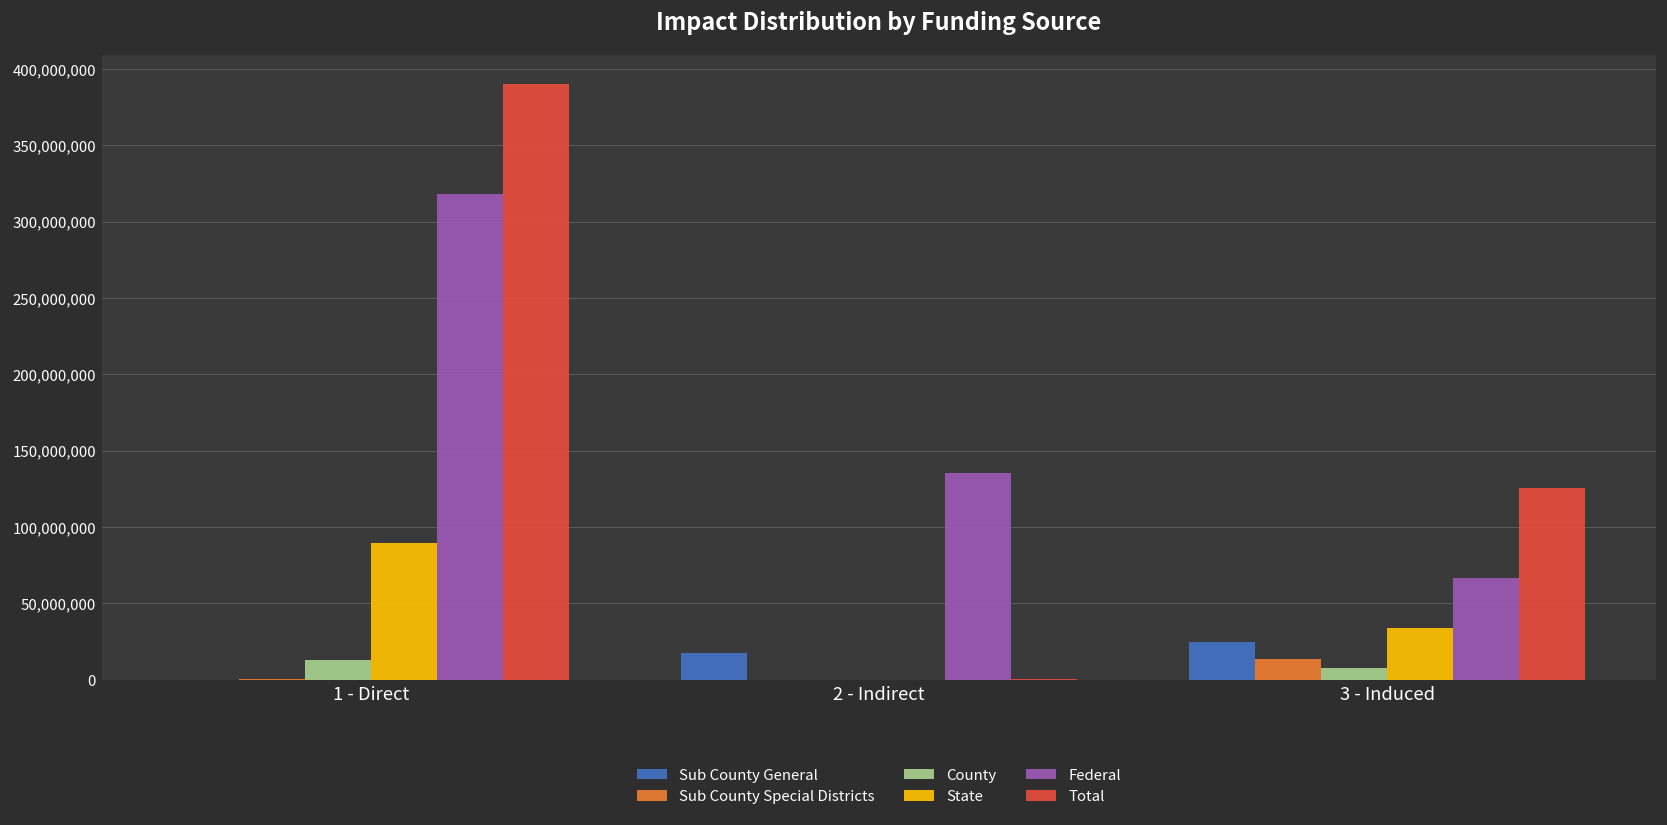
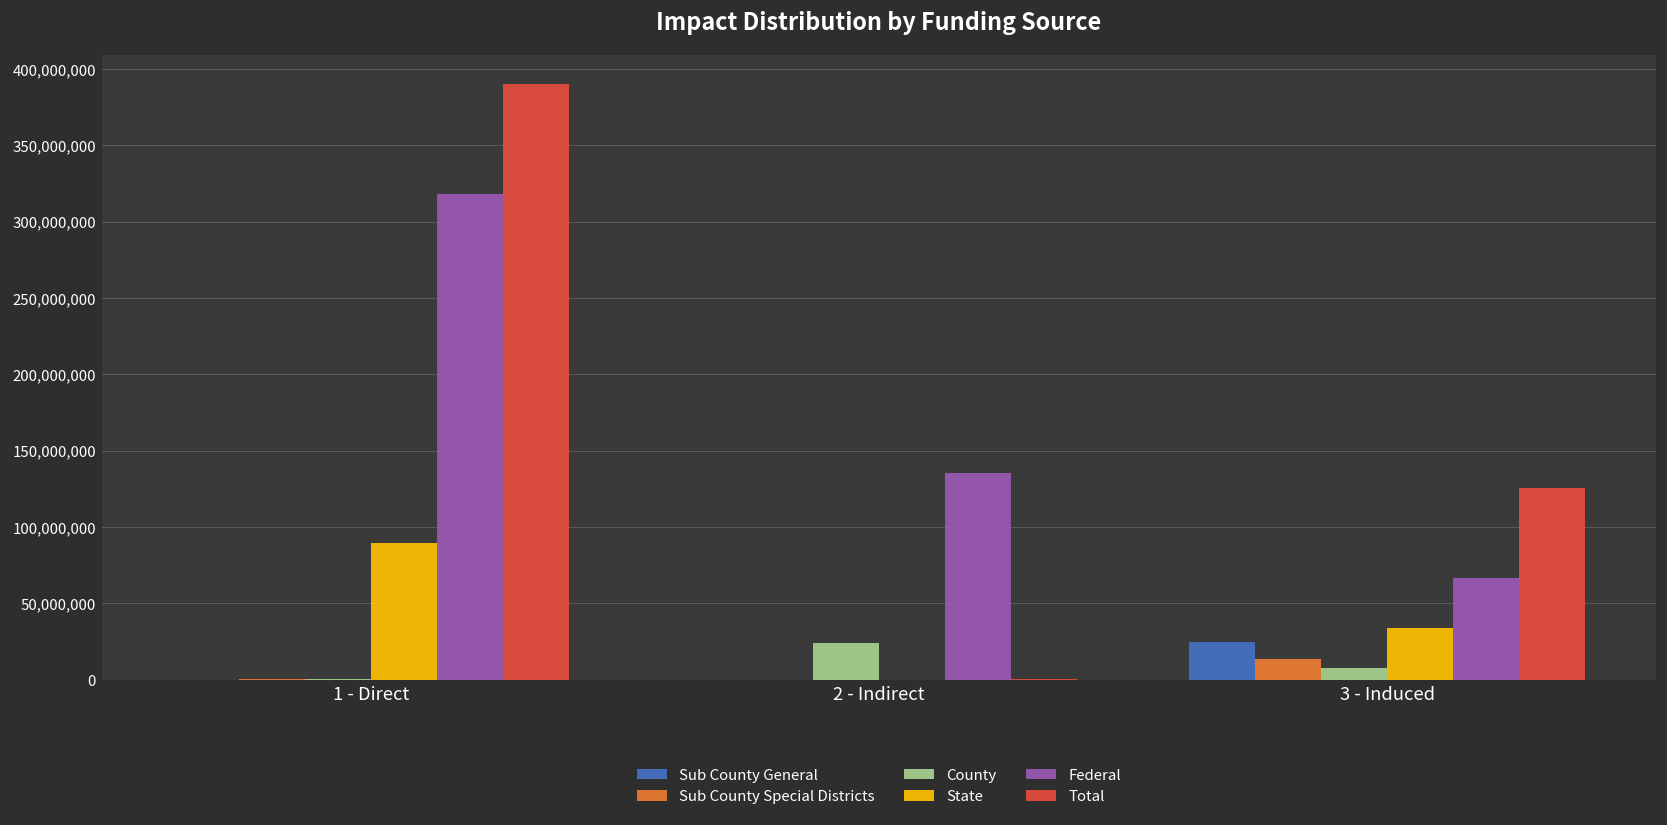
  {
    "Sub County General": {
-     "2 - Indirect": "17,000,000",
+     "2 - Indirect": "0",
      "3 - Induced": "25,000,000"
    },
    "County": {
-     "1 - Direct": "13,000,000",
-     "2 - Indirect": "0",
+     "1 - Direct": "0",
+     "2 - Indirect": "24,000,000",
      "3 - Induced": "8,000,000"
    },
    "State": {
      "1 - Direct": "90,000,000",
      "3 - Induced": "34,000,000"
    },
    "Federal": {
      "1 - Direct": "318,000,000",
      "2 - Indirect": "135,000,000",
      "3 - Induced": "67,000,000"
    }
  }
